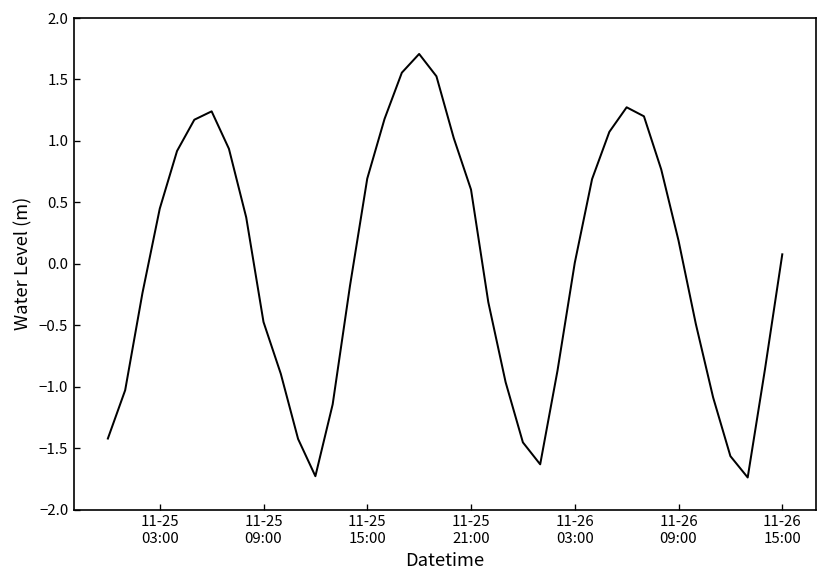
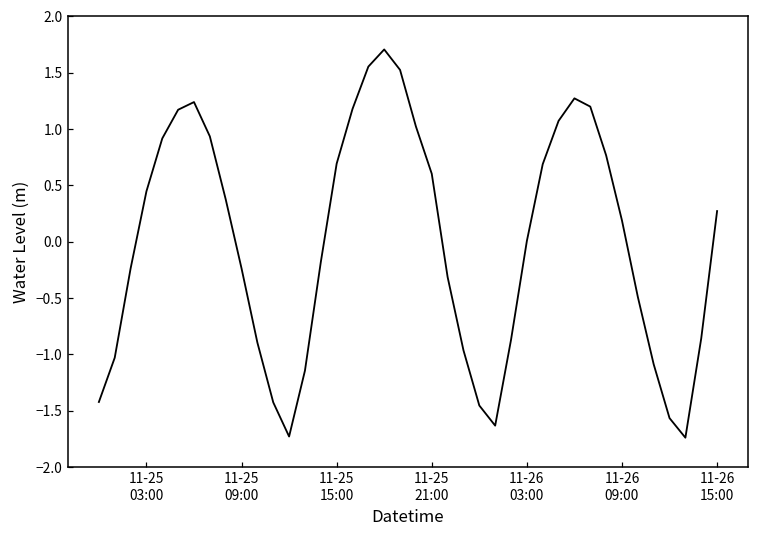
  {
    "11-25 03:00": 0.45,
-   "11-25 09:00": -0.47,
+   "11-25 09:00": -0.24,
    "11-25 15:00": 0.69,
    "11-25 21:00": 0.60,
    "11-26 03:00": 0.01,
    "11-26 09:00": 0.19,
-   "11-26 15:00": 0.08
+   "11-26 15:00": 0.27
  }
